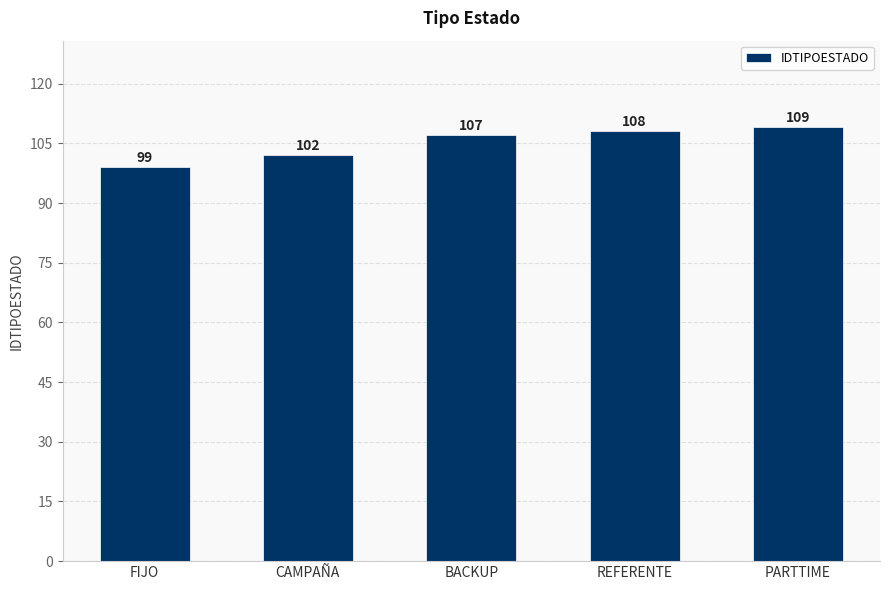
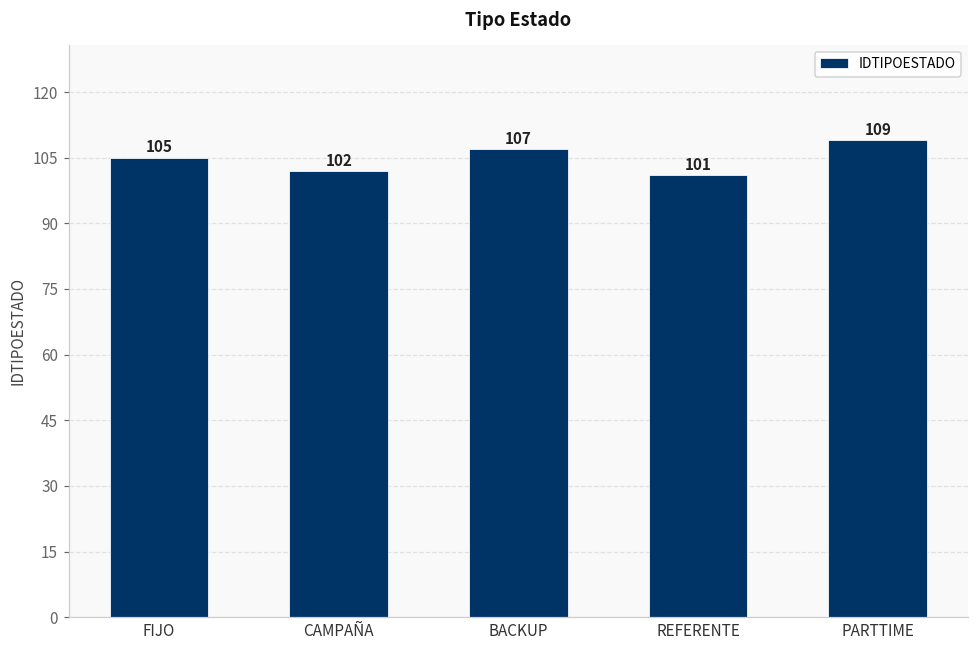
  {
-   "FIJO": 99,
+   "FIJO": 105,
    "CAMPAÑA": 102,
    "BACKUP": 107,
-   "REFERENTE": 108,
+   "REFERENTE": 101,
    "PARTTIME": 109
  }
